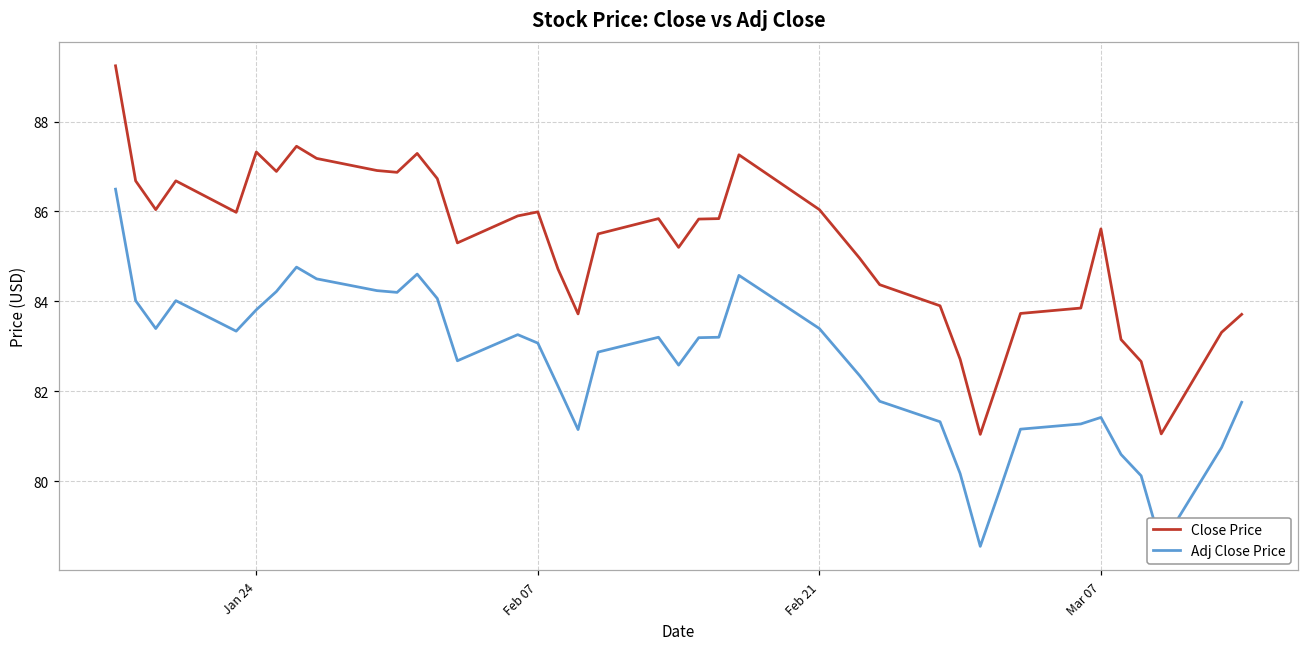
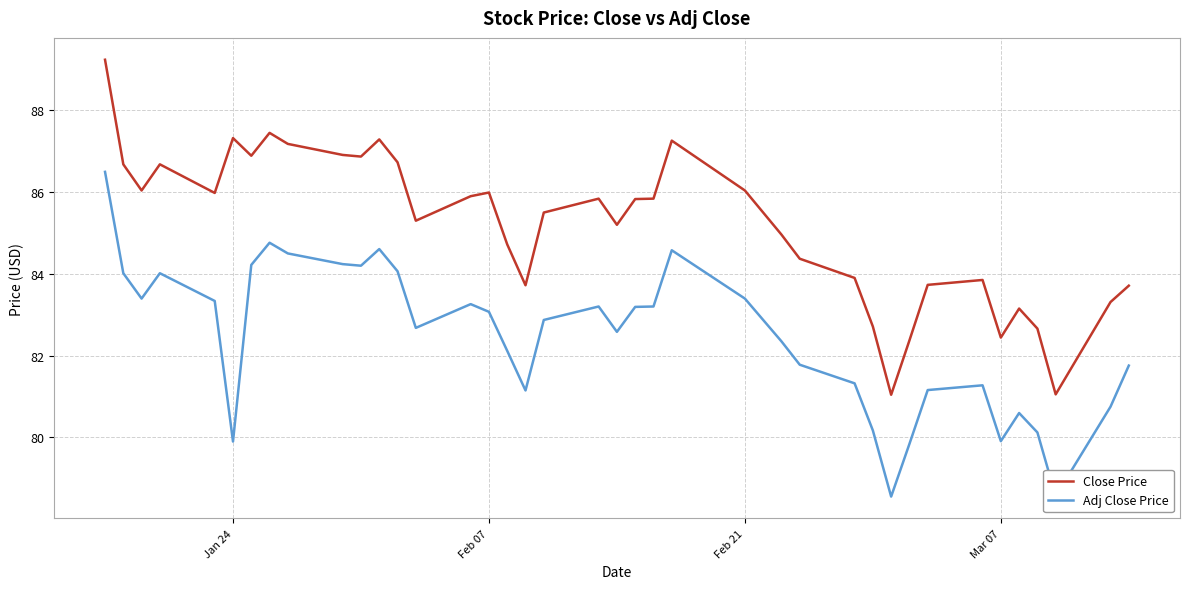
  {
    "Close Price": {
      "Jan 24": 87.3,
      "Feb 07": 86.0,
      "Feb 21": 86.0,
-     "Mar 07": 85.6
+     "Mar 07": 82.4
    },
    "Adj Close Price": {
-     "Jan 24": 83.8,
+     "Jan 24": 79.9,
      "Feb 07": 83.1,
      "Feb 21": 83.4,
-     "Mar 07": 81.4
+     "Mar 07": 79.9
    }
  }
